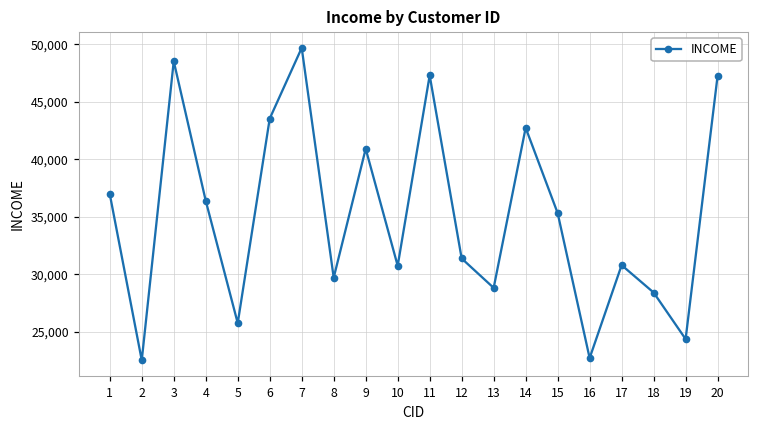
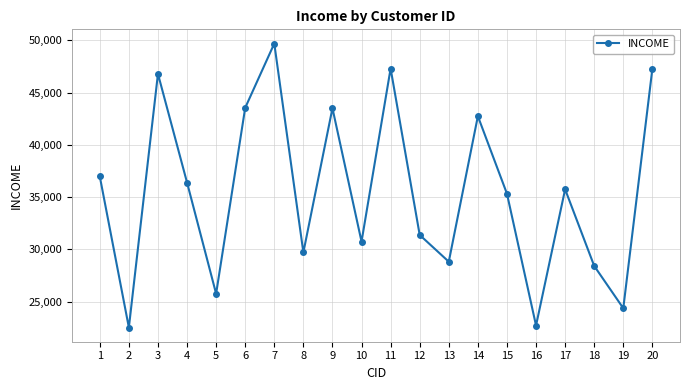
  {
    "1": "37,000",
    "2": "22,500",
-   "3": "48,500",
+   "3": "46,800",
    "4": "36,400",
    "5": "25,800",
    "6": "43,500",
    "7": "49,700",
    "8": "29,700",
-   "9": "40,900",
+   "9": "43,500",
    "10": "30,700",
    "11": "47,300",
    "12": "31,400",
    "13": "28,800",
    "14": "42,700",
    "15": "35,300",
    "16": "22,700",
-   "17": "30,800",
+   "17": "35,700",
    "18": "28,400",
    "19": "24,400",
    "20": "47,300"
  }
